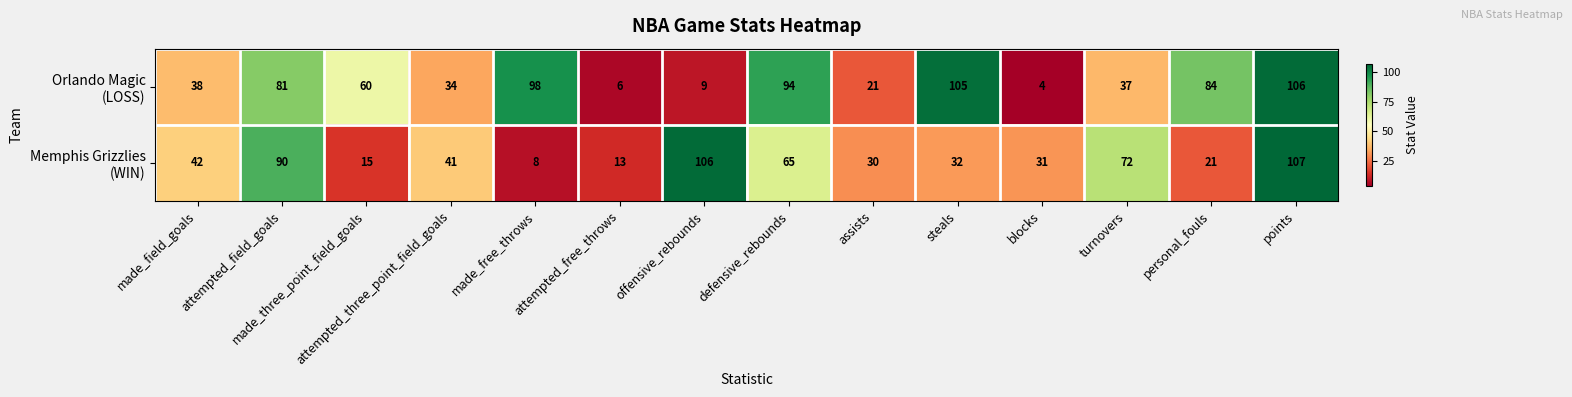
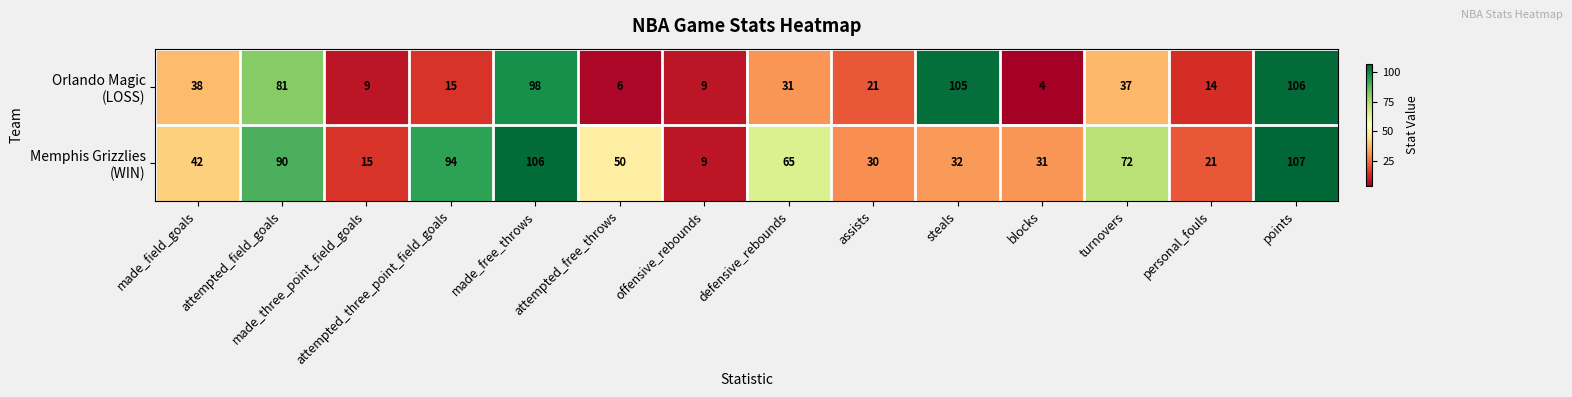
  {
    "Orlando Magic (LOSS)": {
      "made_field_goals": 38,
      "attempted_field_goals": 81,
-     "made_three_point_field_goals": 60,
-     "attempted_three_point_field_goals": 34,
+     "made_three_point_field_goals": 9,
+     "attempted_three_point_field_goals": 15,
      "made_free_throws": 98,
      "attempted_free_throws": 6,
      "offensive_rebounds": 9,
-     "defensive_rebounds": 94,
+     "defensive_rebounds": 31,
      "assists": 21,
      "steals": 105,
      "blocks": 4,
      "turnovers": 37,
-     "personal_fouls": 84,
+     "personal_fouls": 14,
      "points": 106
    },
    "Memphis Grizzlies (WIN)": {
      "made_field_goals": 42,
      "attempted_field_goals": 90,
      "made_three_point_field_goals": 15,
-     "attempted_three_point_field_goals": 41,
-     "made_free_throws": 8,
-     "attempted_free_throws": 13,
-     "offensive_rebounds": 106,
+     "attempted_three_point_field_goals": 94,
+     "made_free_throws": 106,
+     "attempted_free_throws": 50,
+     "offensive_rebounds": 9,
      "defensive_rebounds": 65,
      "assists": 30,
      "steals": 32,
      "blocks": 31,
      "turnovers": 72,
      "personal_fouls": 21,
      "points": 107
    }
  }
